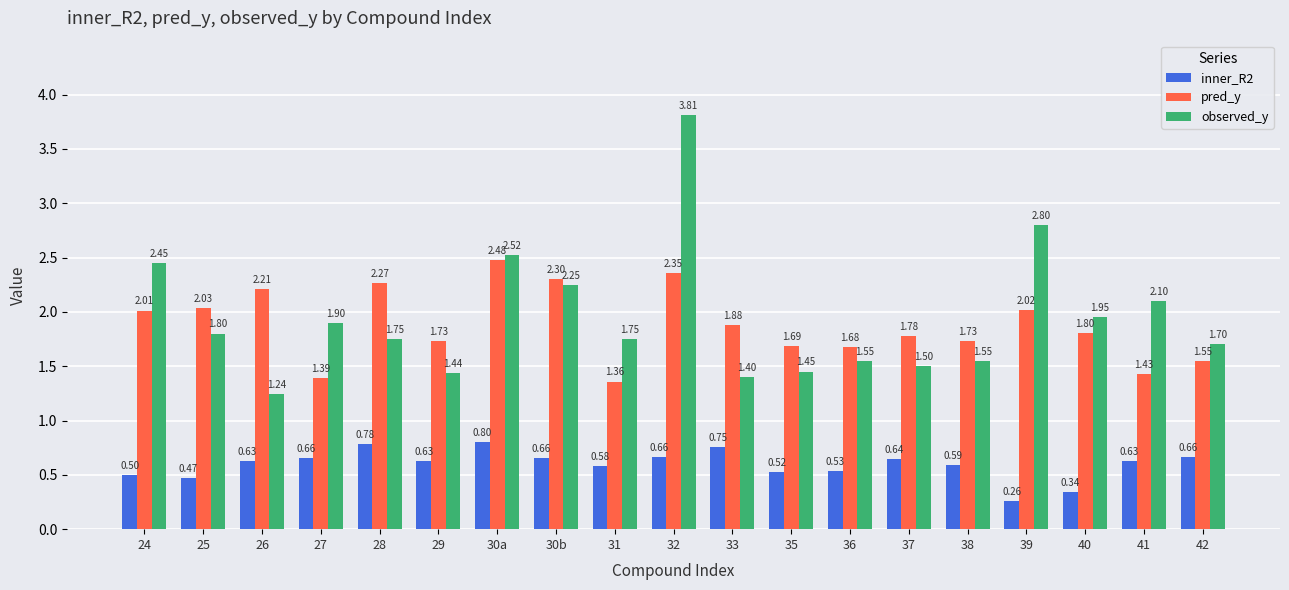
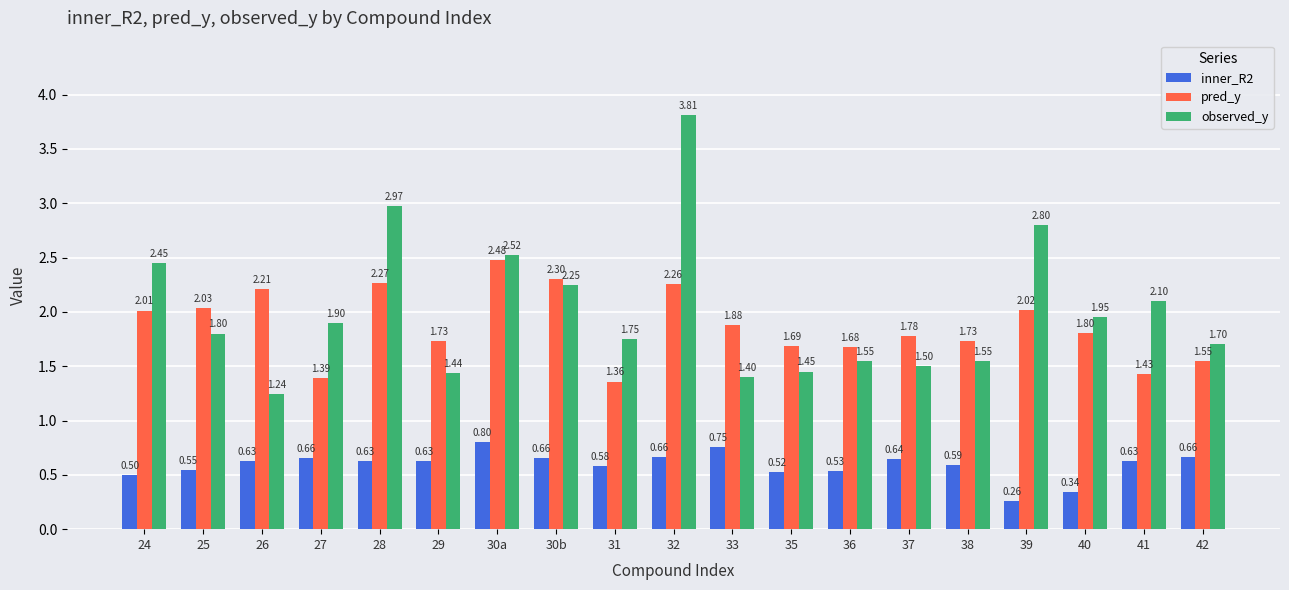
  {
    "inner_R2": {
      "24": 0.50,
-     "25": 0.47,
+     "25": 0.55,
      "26": 0.63,
      "27": 0.66,
-     "28": 0.78,
+     "28": 0.63,
      "29": 0.63,
      "30a": 0.80,
      "30b": 0.66,
      "31": 0.58,
      "32": 0.66,
      "33": 0.75,
      "35": 0.52,
      "36": 0.53,
      "37": 0.64,
      "38": 0.59,
      "39": 0.26,
      "40": 0.34,
      "41": 0.63,
      "42": 0.66
    },
    "pred_y": {
      "24": 2.01,
      "25": 2.03,
      "26": 2.21,
      "27": 1.39,
      "28": 2.27,
      "29": 1.73,
      "30a": 2.48,
      "30b": 2.30,
      "31": 1.36,
-     "32": 2.35,
+     "32": 2.26,
      "33": 1.88,
      "35": 1.69,
      "36": 1.68,
      "37": 1.78,
      "38": 1.73,
      "39": 2.02,
      "40": 1.80,
      "41": 1.43,
      "42": 1.55
    },
    "observed_y": {
      "24": 2.45,
      "25": 1.80,
      "26": 1.24,
      "27": 1.90,
-     "28": 1.75,
+     "28": 2.97,
      "29": 1.44,
      "30a": 2.52,
      "30b": 2.25,
      "31": 1.75,
      "32": 3.81,
      "33": 1.40,
      "35": 1.45,
      "36": 1.55,
      "37": 1.50,
      "38": 1.55,
      "39": 2.80,
      "40": 1.95,
      "41": 2.10,
      "42": 1.70
    }
  }
